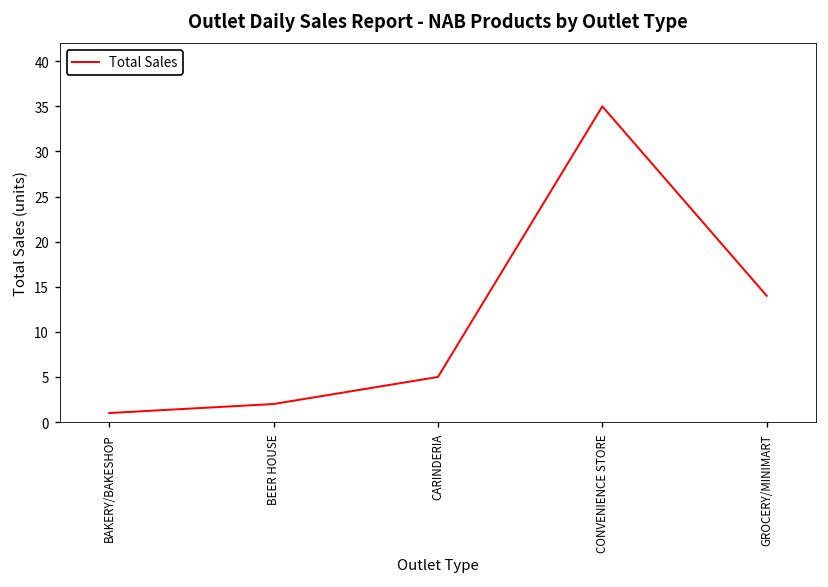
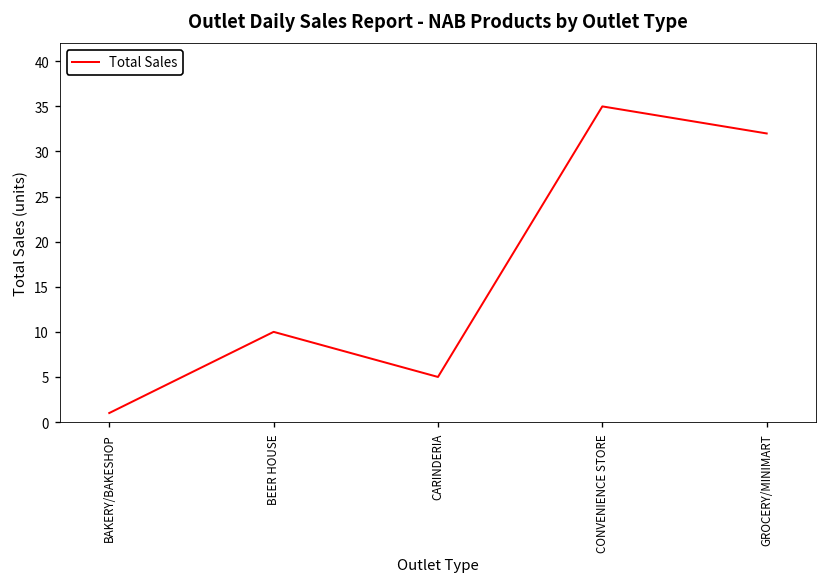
  {
    "BAKERY/BAKESHOP": 1,
-   "BEER HOUSE": 2,
+   "BEER HOUSE": 10,
    "CARINDERIA": 5,
    "CONVENIENCE STORE": 35,
-   "GROCERY/MINIMART": 14
+   "GROCERY/MINIMART": 32
  }
